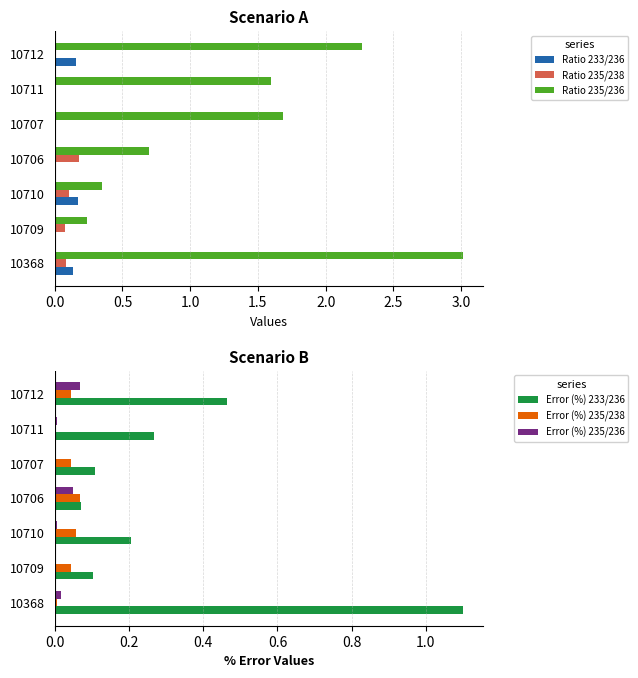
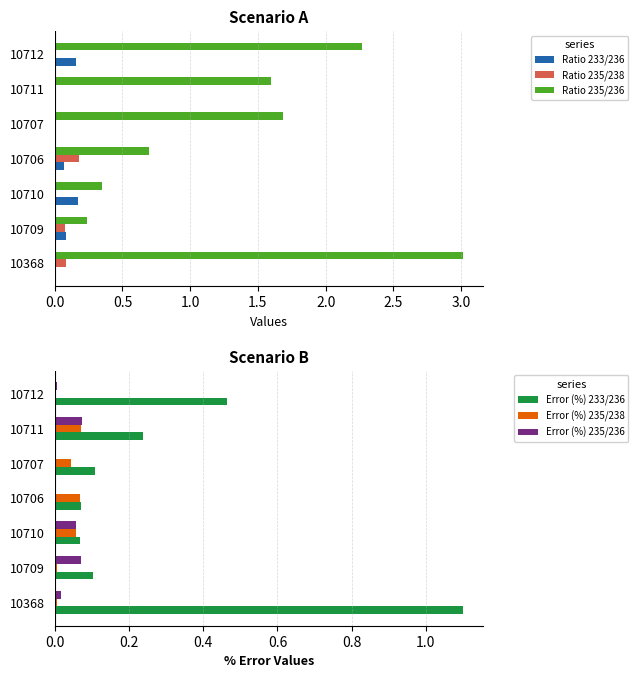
  {
    "Scenario A": {
      "Ratio 233/236": {
        "10712": 0.16,
-       "10706": 0.01,
+       "10706": 0.07,
        "10710": 0.17,
-       "10709": 0.01,
-       "10368": 0.14
+       "10709": 0.09,
+       "10368": 0.01
      },
      "Ratio 235/238": {
        "10706": 0.18,
-       "10710": 0.10,
+       "10710": 0.01,
        "10709": 0.08,
        "10368": 0.08
      },
      "Ratio 235/236": {
        "10712": 2.27,
        "10711": 1.60,
        "10707": 1.68,
        "10706": 0.70,
        "10710": 0.35,
        "10709": 0.24,
        "10368": 3.01
      }
    },
    "Scenario B": {
      "Error (%) 233/236": {
        "10712": 0.46,
-       "10711": 0.27,
+       "10711": 0.24,
        "10707": 0.11,
        "10706": 0.07,
-       "10710": 0.21,
+       "10710": 0.07,
        "10709": 0.10,
        "10368": 1.10
      },
      "Error (%) 235/238": {
-       "10712": 0.04,
-       "10711": 0.00,
+       "10712": 0.00,
+       "10711": 0.07,
        "10707": 0.04,
        "10706": 0.07,
        "10710": 0.06,
-       "10709": 0.04
+       "10709": 0.01
      },
      "Error (%) 235/236": {
-       "10712": 0.07,
-       "10711": 0.01,
-       "10706": 0.05,
-       "10710": 0.01,
-       "10709": 0.00,
+       "10712": 0.00,
+       "10711": 0.07,
+       "10706": 0.00,
+       "10710": 0.06,
+       "10709": 0.07,
        "10368": 0.02
      }
    }
  }
